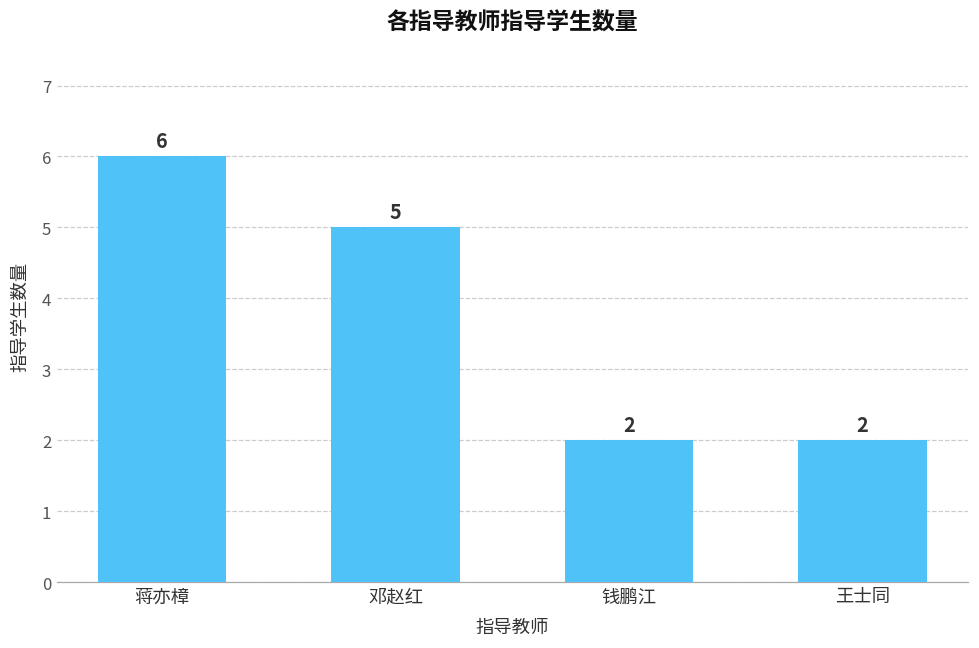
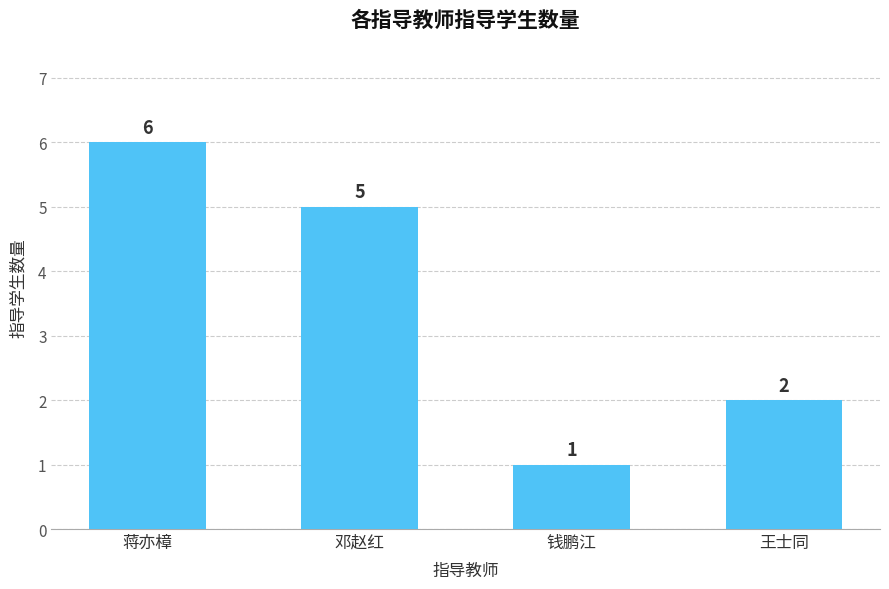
  {
    "蒋亦樟": 6,
    "邓赵红": 5,
-   "钱鹏江": 2,
+   "钱鹏江": 1,
    "王士同": 2
  }
